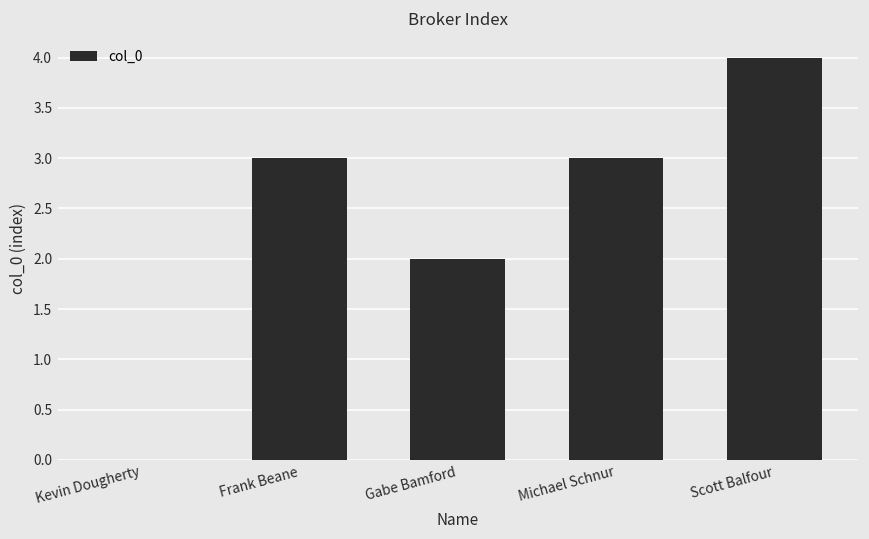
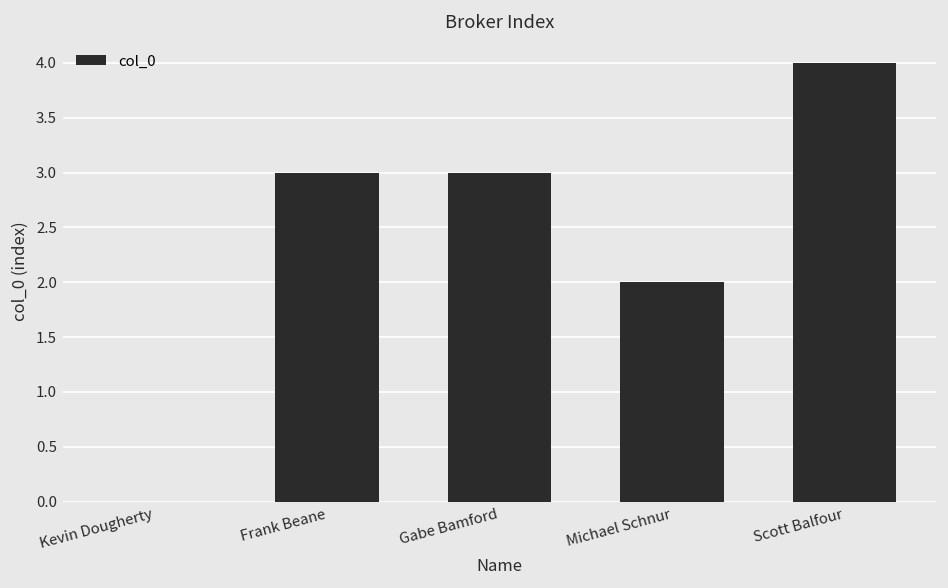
  {
    "Kevin Dougherty": 0,
    "Frank Beane": 3,
-   "Gabe Bamford": 2,
-   "Michael Schnur": 3,
+   "Gabe Bamford": 3,
+   "Michael Schnur": 2,
    "Scott Balfour": 4
  }
